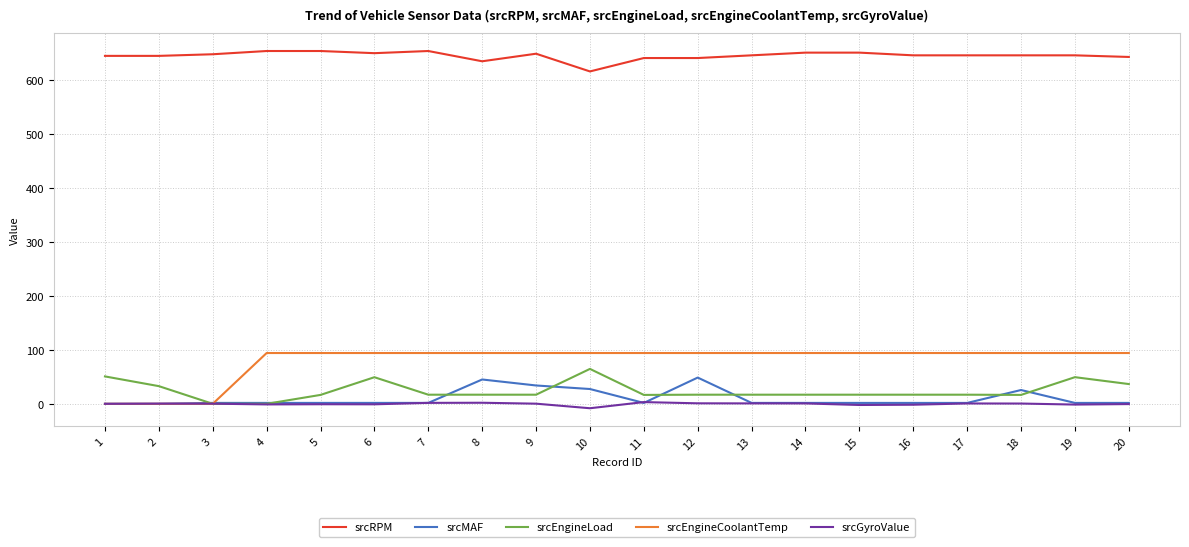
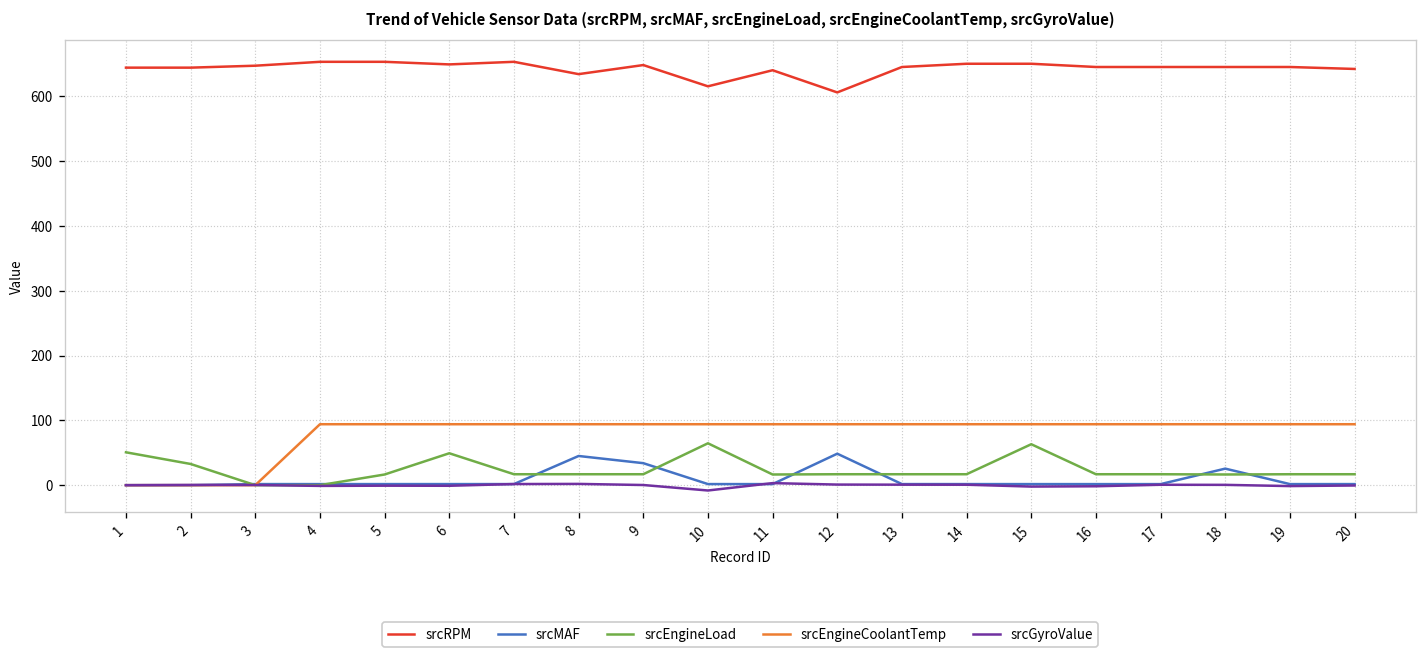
  {
    "srcRPM": {
      "1": 640,
      "2": 640,
      "3": 650,
      "4": 650,
      "5": 650,
      "6": 650,
      "7": 650,
      "8": 630,
      "9": 650,
      "10": 620,
      "11": 640,
-     "12": 640,
+     "12": 610,
      "13": 650,
      "14": 650,
      "15": 650,
      "16": 650,
      "17": 650,
      "18": 650,
      "19": 650,
      "20": 640
    },
    "srcMAF": {
      "8": 50,
      "9": 30,
-     "10": 30,
+     "10": 0,
      "12": 50,
      "18": 30
    },
    "srcEngineLoad": {
      "1": 50,
      "2": 30,
      "5": 20,
      "6": 50,
      "7": 20,
      "8": 20,
      "9": 20,
      "10": 60,
      "11": 20,
      "12": 20,
      "13": 20,
      "14": 20,
-     "15": 20,
+     "15": 60,
      "16": 20,
      "17": 20,
      "18": 20,
-     "19": 50,
-     "20": 40
+     "19": 20,
+     "20": 20
    },
    "srcEngineCoolantTemp": {
      "4": 90,
      "5": 90,
      "6": 90,
      "7": 90,
      "8": 90,
      "9": 90,
      "10": 90,
      "11": 90,
      "12": 90,
      "13": 90,
      "14": 90,
      "15": 90,
      "16": 90,
      "17": 90,
      "18": 90,
      "19": 90,
      "20": 90
    },
    "srcGyroValue": {
      "8": 0,
      "9": 0,
      "10": -10,
      "12": 0,
      "18": 0
    }
  }
